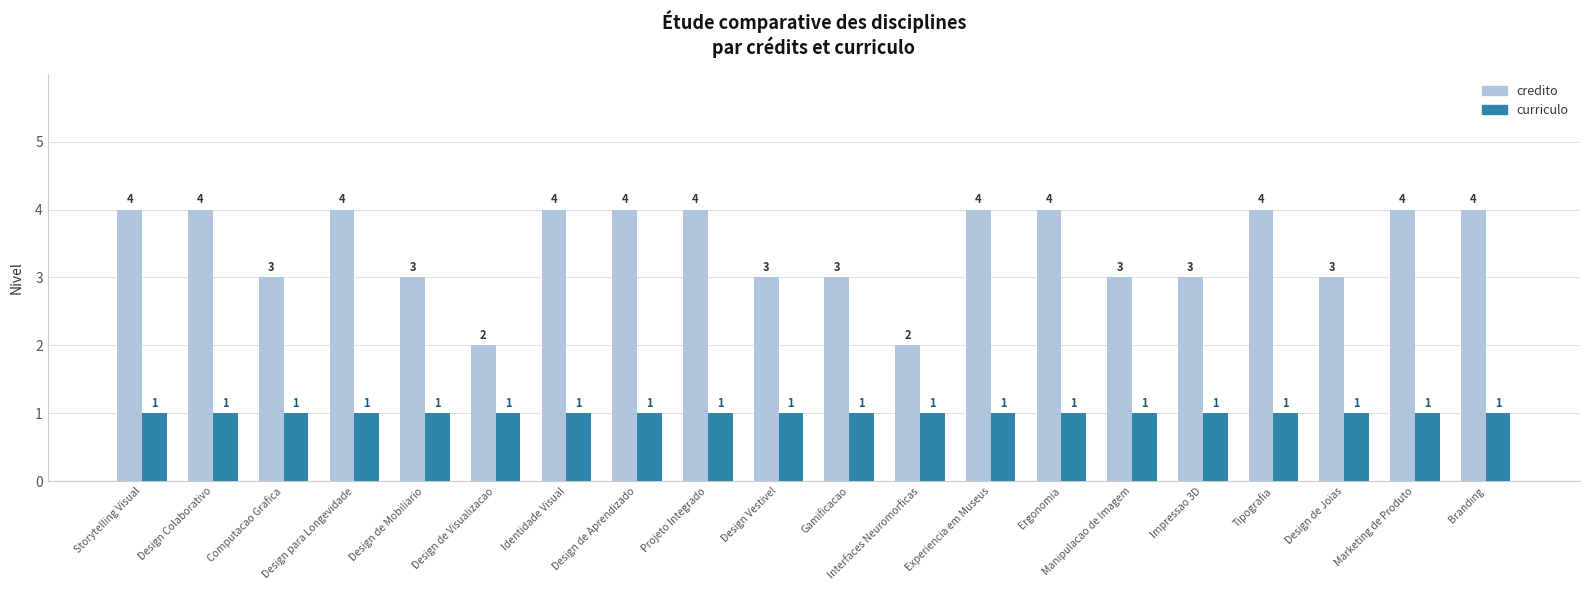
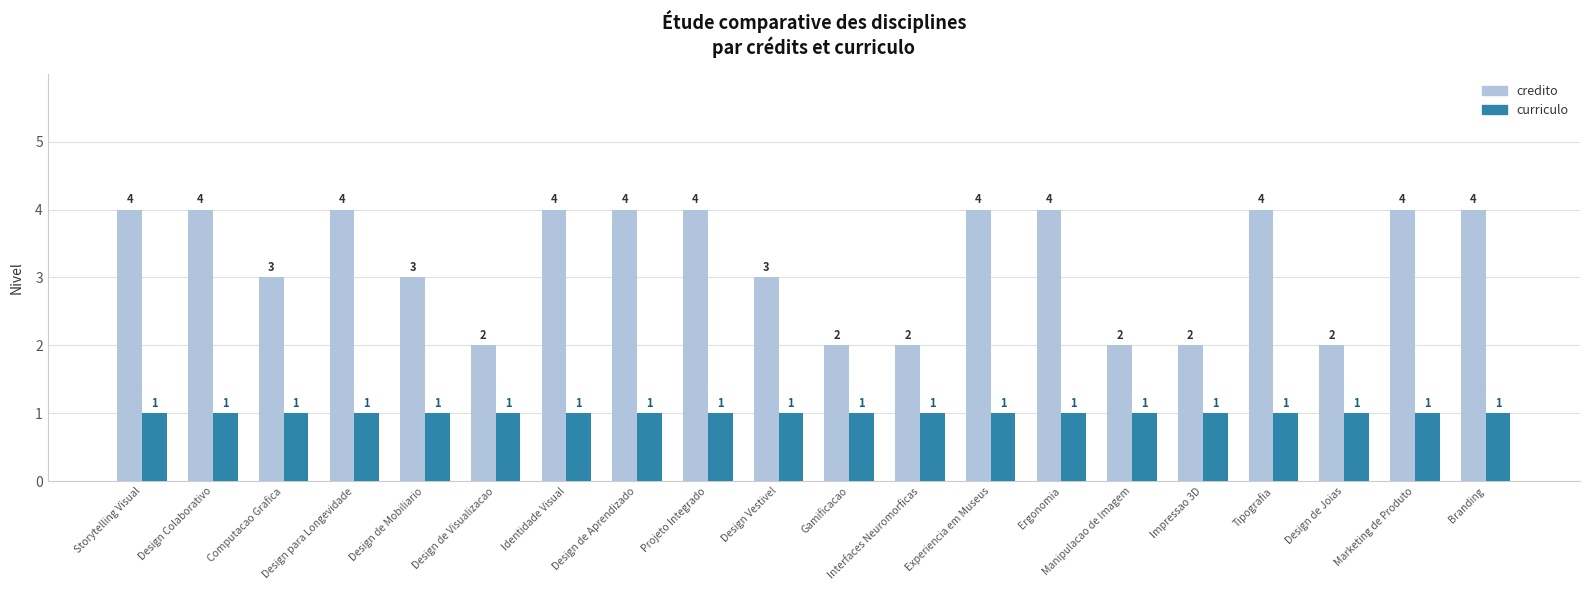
  {
    "credito": {
      "Storytelling Visual": 4,
      "Design Colaborativo": 4,
      "Computacao Grafica": 3,
      "Design para Longevidade": 4,
      "Design de Mobiliario": 3,
      "Design de Visualizacao": 2,
      "Identidade Visual": 4,
      "Design de Aprendizado": 4,
      "Projeto Integrado": 4,
      "Design Vestivel": 3,
-     "Gamificacao": 3,
+     "Gamificacao": 2,
      "Interfaces Neuromorficas": 2,
      "Experiencia em Museus": 4,
      "Ergonomia": 4,
-     "Manipulacao de Imagem": 3,
-     "Impressao 3D": 3,
+     "Manipulacao de Imagem": 2,
+     "Impressao 3D": 2,
      "Tipografia": 4,
-     "Design de Joias": 3,
+     "Design de Joias": 2,
      "Marketing de Produto": 4,
      "Branding": 4
    },
    "curriculo": {
      "Storytelling Visual": 1,
      "Design Colaborativo": 1,
      "Computacao Grafica": 1,
      "Design para Longevidade": 1,
      "Design de Mobiliario": 1,
      "Design de Visualizacao": 1,
      "Identidade Visual": 1,
      "Design de Aprendizado": 1,
      "Projeto Integrado": 1,
      "Design Vestivel": 1,
      "Gamificacao": 1,
      "Interfaces Neuromorficas": 1,
      "Experiencia em Museus": 1,
      "Ergonomia": 1,
      "Manipulacao de Imagem": 1,
      "Impressao 3D": 1,
      "Tipografia": 1,
      "Design de Joias": 1,
      "Marketing de Produto": 1,
      "Branding": 1
    }
  }
